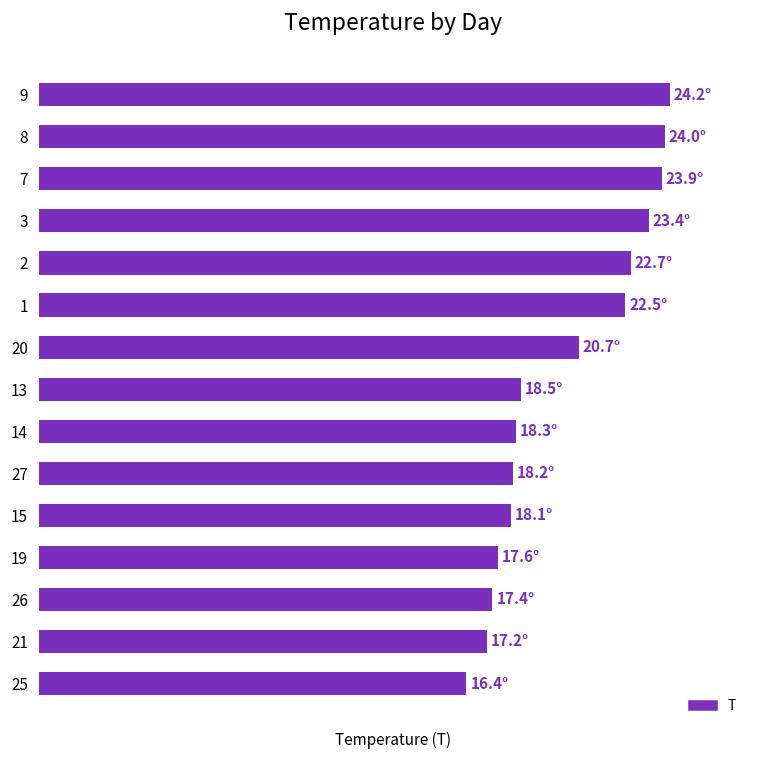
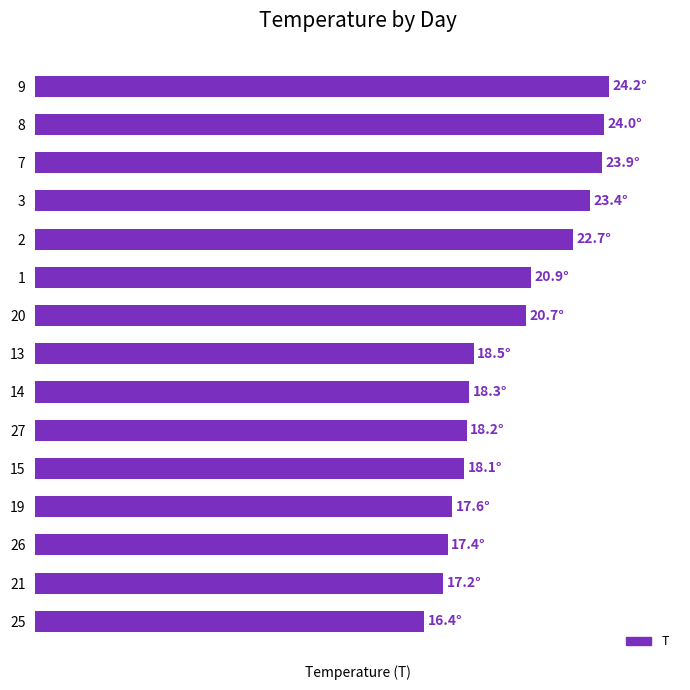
  {
    "9": "24.2°",
    "8": "24.0°",
    "7": "23.9°",
    "3": "23.4°",
    "2": "22.7°",
-   "1": "22.5°",
+   "1": "20.9°",
    "20": "20.7°",
    "13": "18.5°",
    "14": "18.3°",
    "27": "18.2°",
    "15": "18.1°",
    "19": "17.6°",
    "26": "17.4°",
    "21": "17.2°",
    "25": "16.4°"
  }
